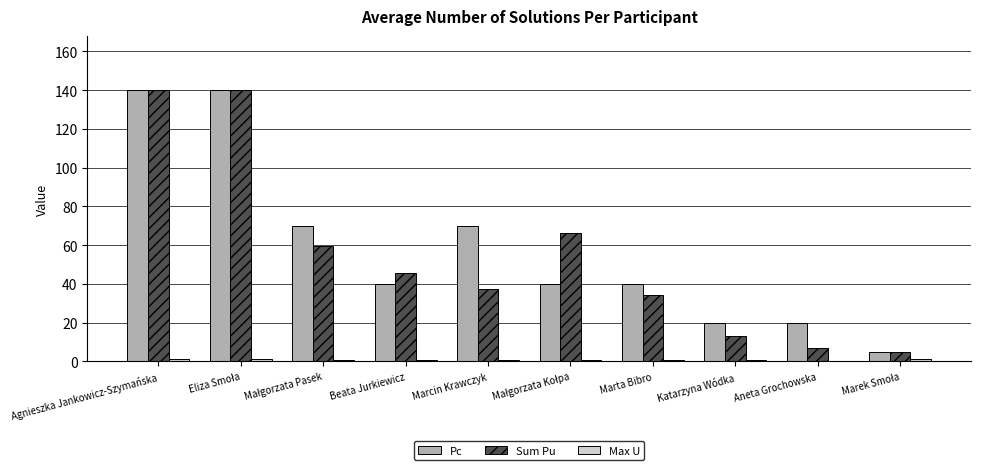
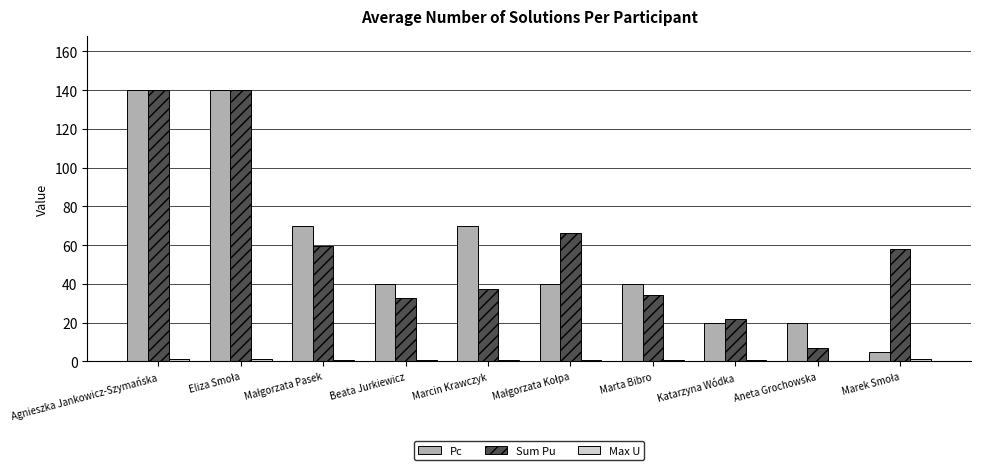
  {
    "Sum Pu": {
      "Agnieszka Jankowicz-Szymańska": 140,
      "Eliza Smoła": 140,
      "Małgorzata Pasek": 60,
-     "Beata Jurkiewicz": 46,
+     "Beata Jurkiewicz": 33,
      "Marcin Krawczyk": 37,
      "Małgorzata Kołpa": 66,
      "Marta Bibro": 34,
-     "Katarzyna Wódka": 13,
+     "Katarzyna Wódka": 22,
      "Aneta Grochowska": 7,
-     "Marek Smoła": 5
+     "Marek Smoła": 58
    }
  }
